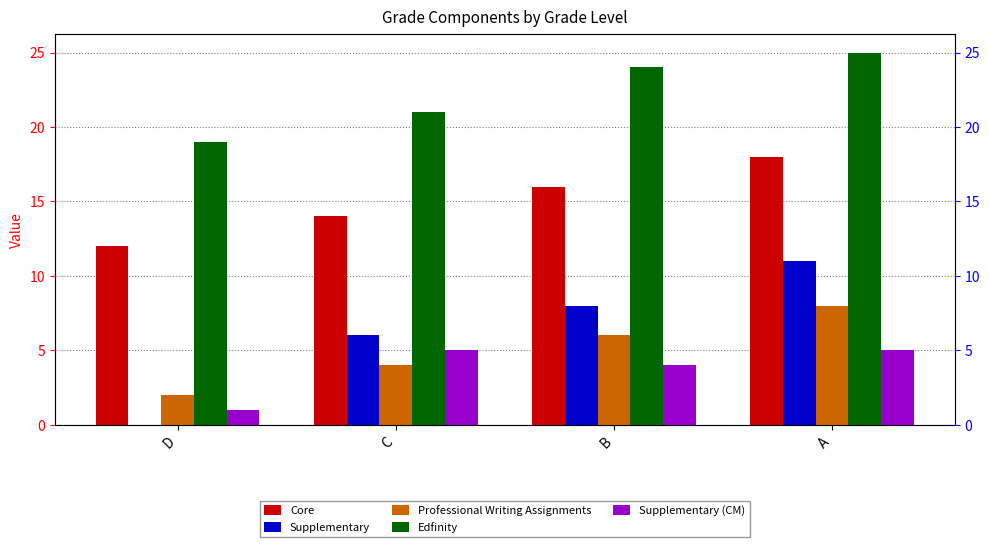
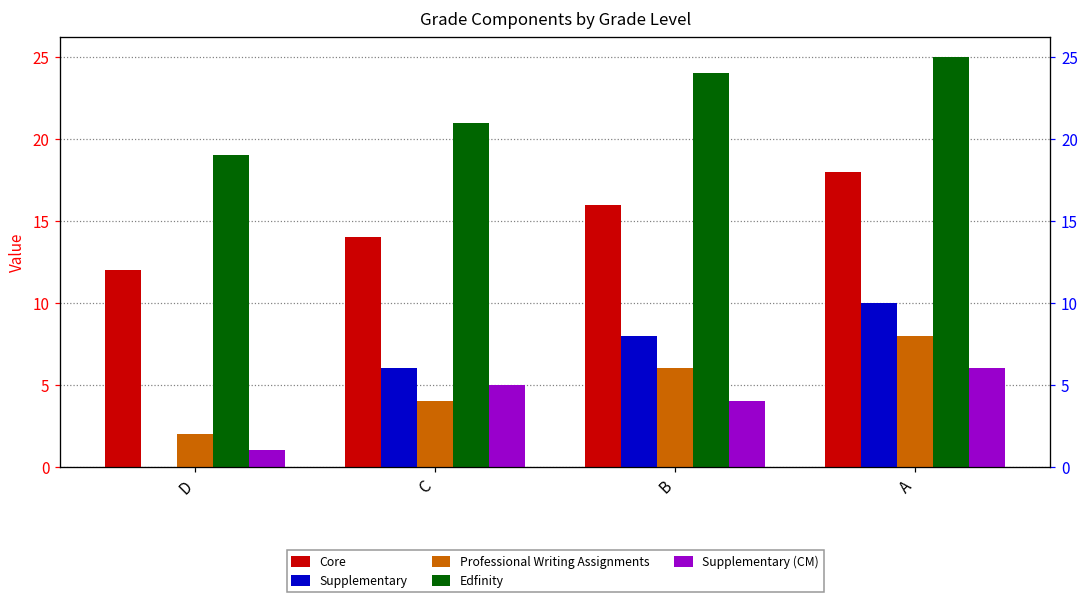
  {
    "Core": {
      "D": 12,
      "C": 14,
      "B": 16,
      "A": 18
    },
    "Supplementary": {
      "D": 0,
      "C": 6,
      "B": 8,
-     "A": 11
+     "A": 10
    },
    "Professional Writing Assignments": {
      "D": 2,
      "C": 4,
      "B": 6,
      "A": 8
    },
    "Edfinity": {
      "D": 19,
      "C": 21,
      "B": 24,
      "A": 25
    },
    "Supplementary (CM)": {
      "D": 1,
      "C": 5,
      "B": 4,
-     "A": 5
+     "A": 6
    }
  }
